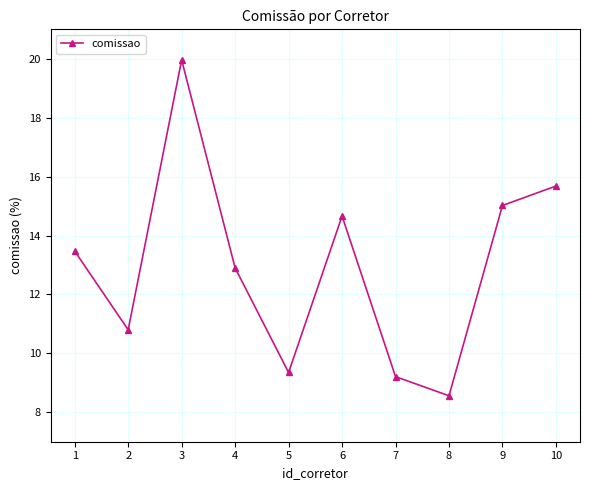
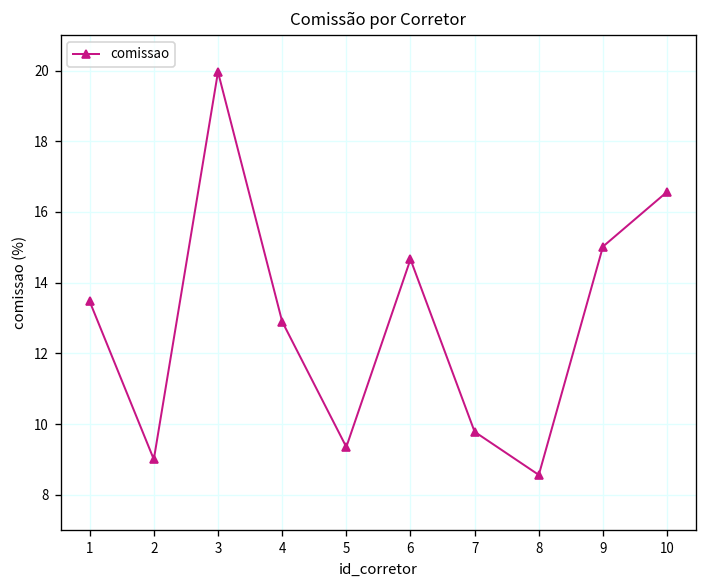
  {
    "1": 13.5,
-   "2": 10.8,
+   "2": 9.0,
    "3": 20.0,
    "4": 12.9,
    "5": 9.4,
    "6": 14.7,
-   "7": 9.2,
+   "7": 9.8,
    "8": 8.6,
    "9": 15.0,
-   "10": 15.7
+   "10": 16.6
  }
